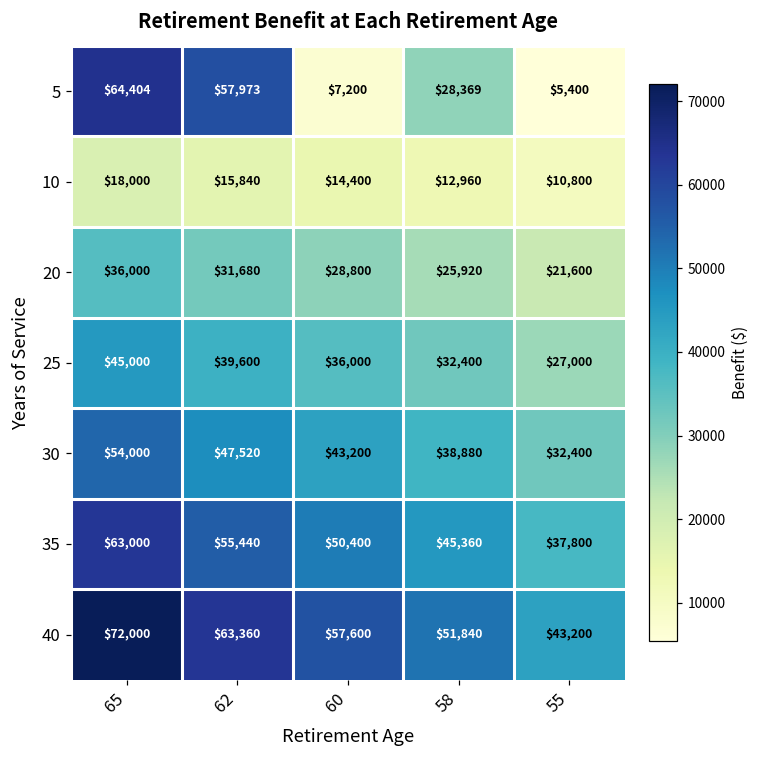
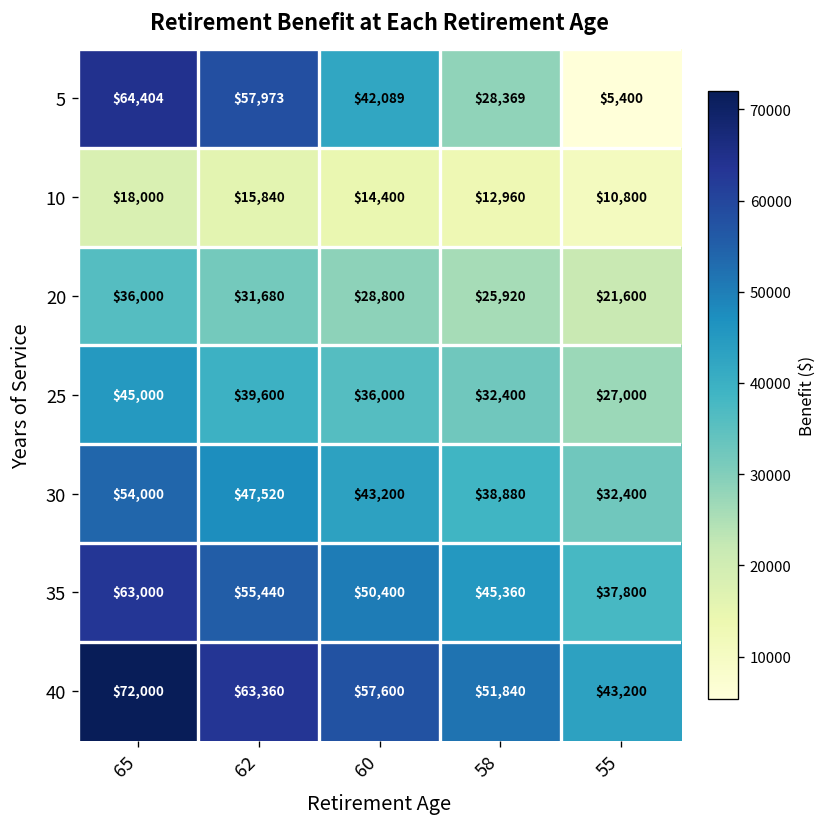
  {
    "5": {
      "65": "$64,404",
      "62": "$57,973",
-     "60": "$7,200",
+     "60": "$42,089",
      "58": "$28,369",
      "55": "$5,400"
    },
    "10": {
      "65": "$18,000",
      "62": "$15,840",
      "60": "$14,400",
      "58": "$12,960",
      "55": "$10,800"
    },
    "20": {
      "65": "$36,000",
      "62": "$31,680",
      "60": "$28,800",
      "58": "$25,920",
      "55": "$21,600"
    },
    "25": {
      "65": "$45,000",
      "62": "$39,600",
      "60": "$36,000",
      "58": "$32,400",
      "55": "$27,000"
    },
    "30": {
      "65": "$54,000",
      "62": "$47,520",
      "60": "$43,200",
      "58": "$38,880",
      "55": "$32,400"
    },
    "35": {
      "65": "$63,000",
      "62": "$55,440",
      "60": "$50,400",
      "58": "$45,360",
      "55": "$37,800"
    },
    "40": {
      "65": "$72,000",
      "62": "$63,360",
      "60": "$57,600",
      "58": "$51,840",
      "55": "$43,200"
    }
  }
